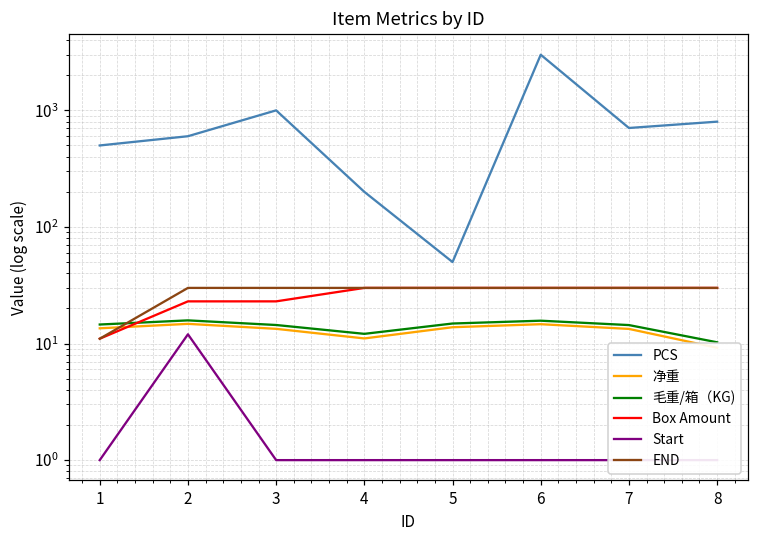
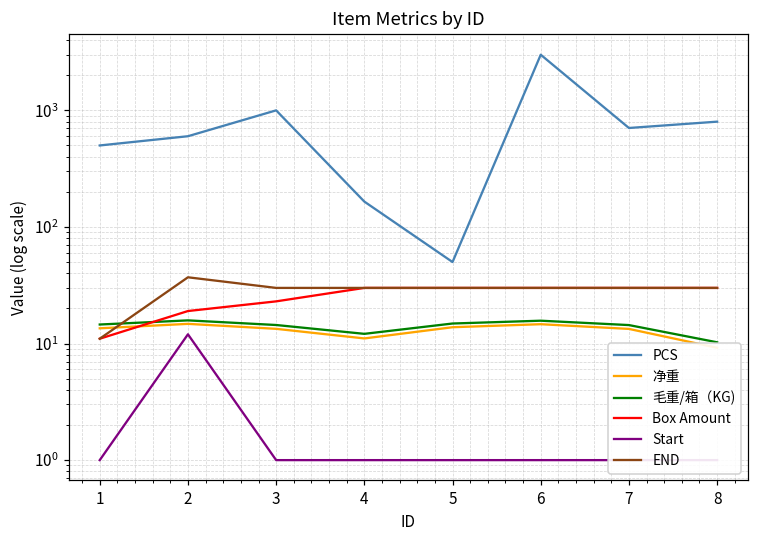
  {
    "PCS": {
      "1": 500,
      "2": 600,
      "3": 1000,
-     "4": 200,
+     "4": 170,
      "5": 50,
      "6": 3000,
      "7": 700,
      "8": 800
    },
    "净重": {
      "1": 14,
      "2": 15,
      "3": 13,
      "4": 11,
      "5": 14,
      "6": 15,
      "7": 13
    },
    "毛重/箱（KG)": {
      "1": 15,
      "2": 16,
      "3": 14,
      "4": 12,
      "5": 15,
      "6": 16,
      "7": 14
    },
    "Box Amount": {
-     "2": 23,
+     "2": 19,
      "3": 23
    },
    "Start": {
      "1": 1,
      "2": 12,
      "3": 1,
      "4": 1,
      "5": 1,
      "6": 1
    },
    "END": {
-     "2": 30,
+     "2": 37,
      "3": 30
    }
  }
